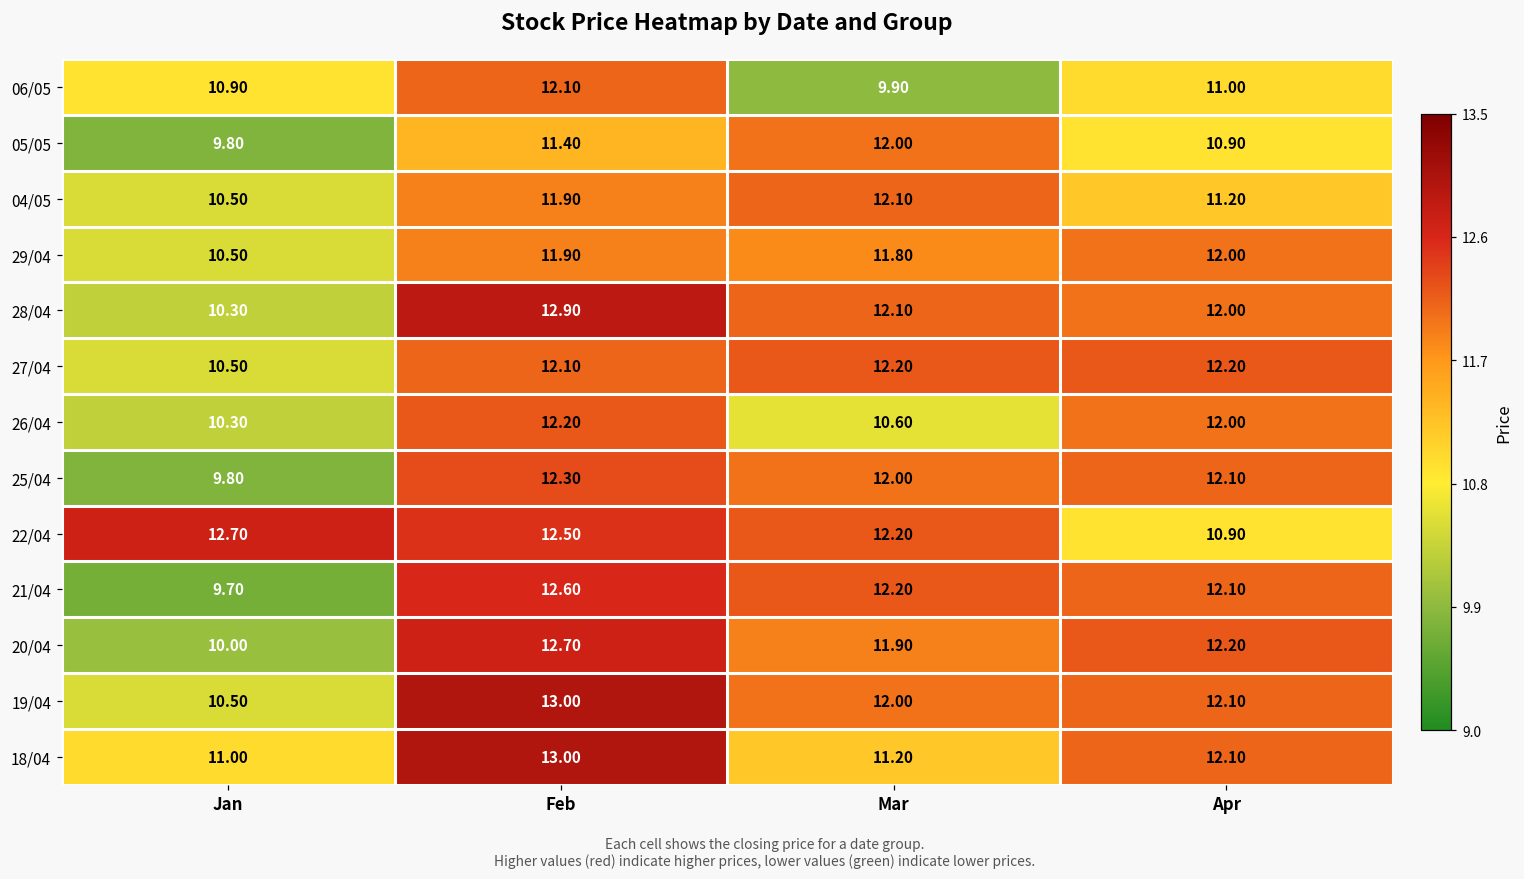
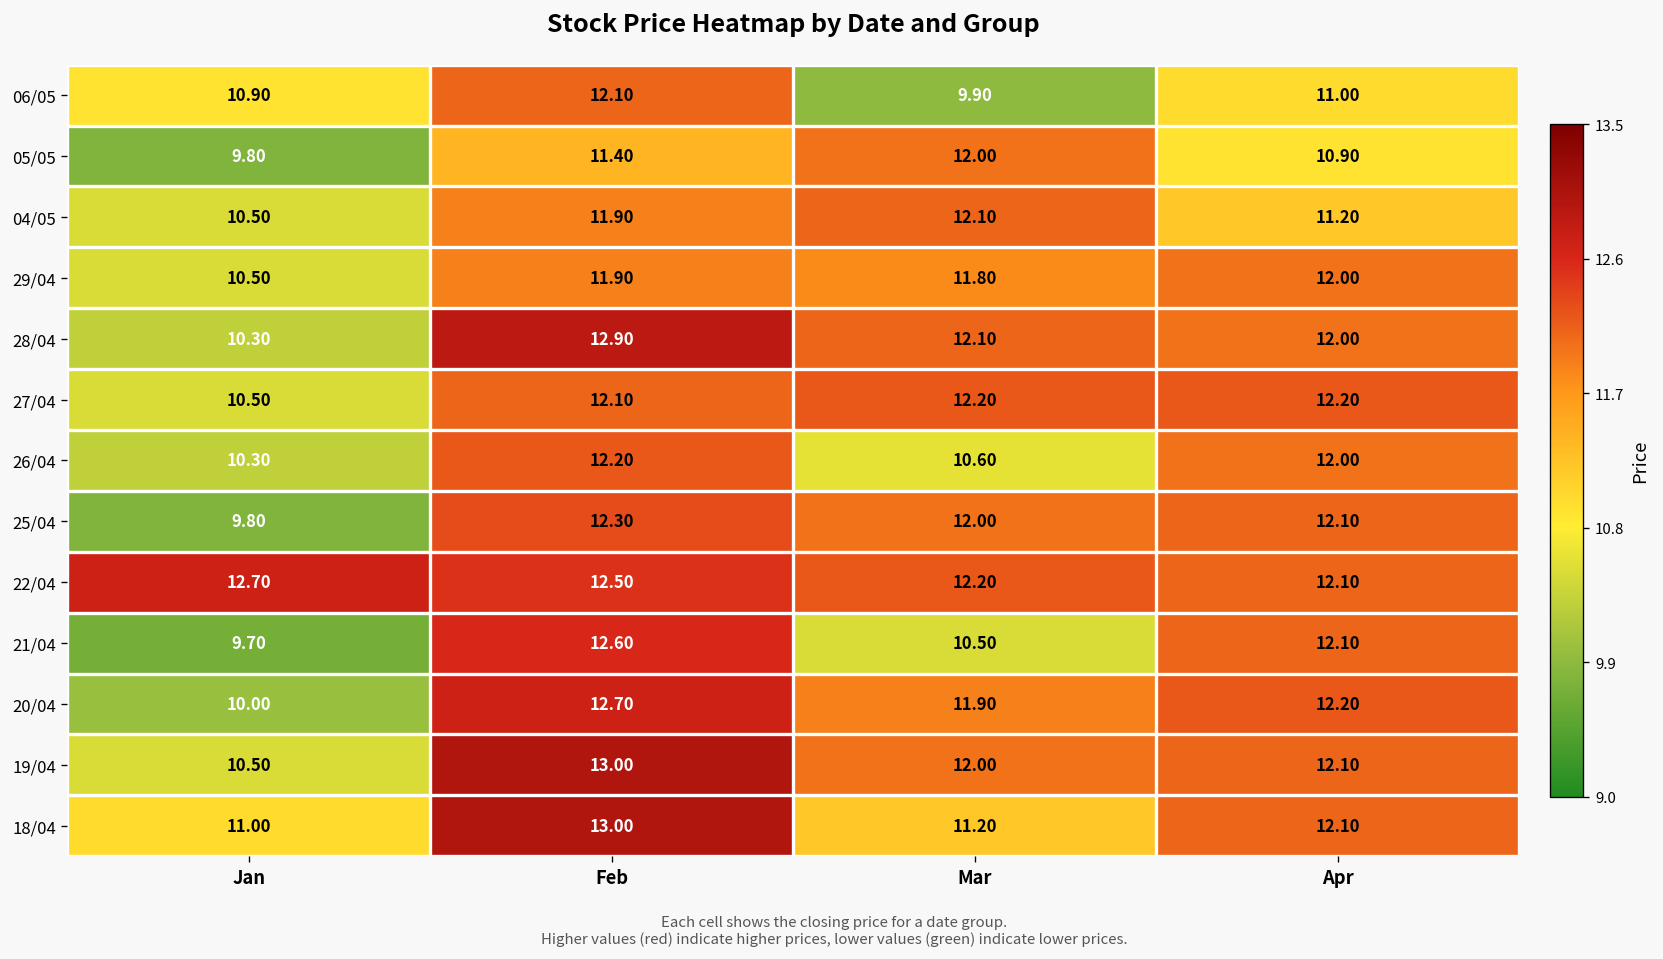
  {
    "06/05": {
      "Jan": 10.90,
      "Feb": 12.10,
      "Mar": 9.90,
      "Apr": 11.00
    },
    "05/05": {
      "Jan": 9.80,
      "Feb": 11.40,
      "Mar": 12.00,
      "Apr": 10.90
    },
    "04/05": {
      "Jan": 10.50,
      "Feb": 11.90,
      "Mar": 12.10,
      "Apr": 11.20
    },
    "29/04": {
      "Jan": 10.50,
      "Feb": 11.90,
      "Mar": 11.80,
      "Apr": 12.00
    },
    "28/04": {
      "Jan": 10.30,
      "Feb": 12.90,
      "Mar": 12.10,
      "Apr": 12.00
    },
    "27/04": {
      "Jan": 10.50,
      "Feb": 12.10,
      "Mar": 12.20,
      "Apr": 12.20
    },
    "26/04": {
      "Jan": 10.30,
      "Feb": 12.20,
      "Mar": 10.60,
      "Apr": 12.00
    },
    "25/04": {
      "Jan": 9.80,
      "Feb": 12.30,
      "Mar": 12.00,
      "Apr": 12.10
    },
    "22/04": {
      "Jan": 12.70,
      "Feb": 12.50,
      "Mar": 12.20,
-     "Apr": 10.90
+     "Apr": 12.10
    },
    "21/04": {
      "Jan": 9.70,
      "Feb": 12.60,
-     "Mar": 12.20,
+     "Mar": 10.50,
      "Apr": 12.10
    },
    "20/04": {
      "Jan": 10.00,
      "Feb": 12.70,
      "Mar": 11.90,
      "Apr": 12.20
    },
    "19/04": {
      "Jan": 10.50,
      "Feb": 13.00,
      "Mar": 12.00,
      "Apr": 12.10
    },
    "18/04": {
      "Jan": 11.00,
      "Feb": 13.00,
      "Mar": 11.20,
      "Apr": 12.10
    }
  }
